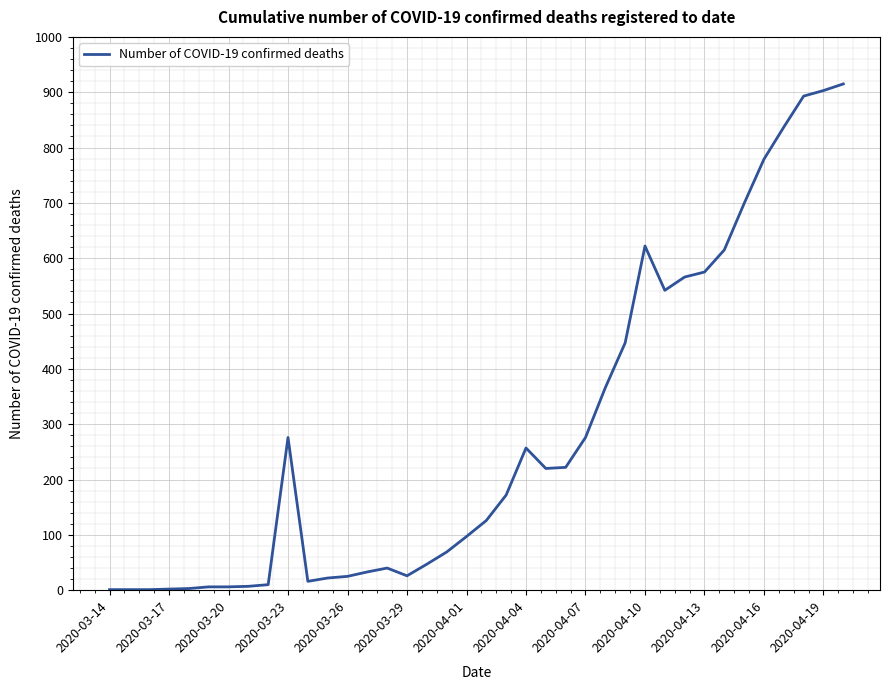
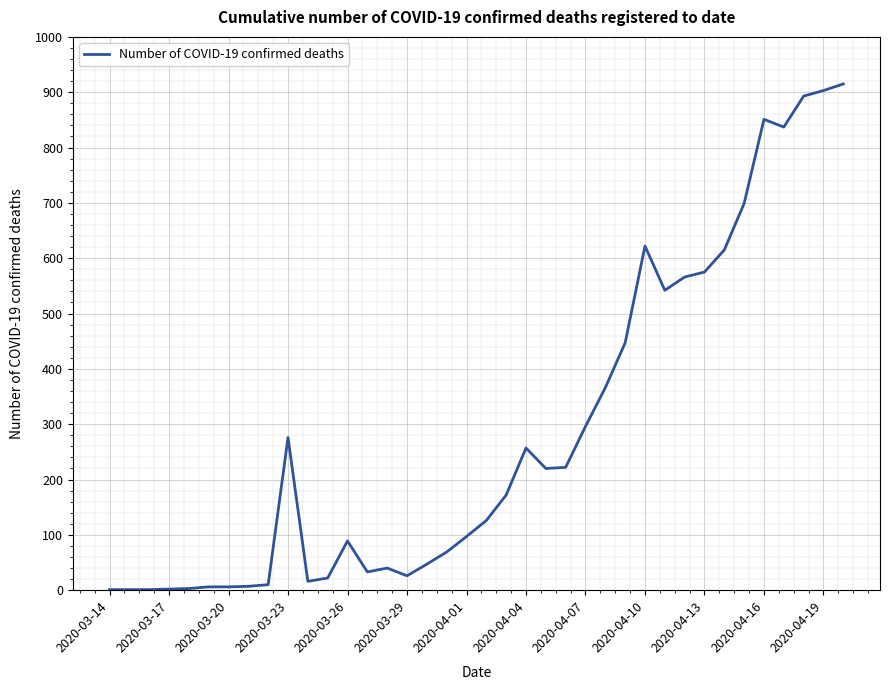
  {
    "2020-03-14": 0,
    "2020-03-17": 0,
    "2020-03-20": 10,
    "2020-03-23": 280,
-   "2020-03-26": 30,
+   "2020-03-26": 90,
    "2020-03-29": 30,
    "2020-04-01": 100,
    "2020-04-04": 260,
-   "2020-04-07": 280,
+   "2020-04-07": 300,
    "2020-04-10": 620,
    "2020-04-13": 580,
-   "2020-04-16": 780,
+   "2020-04-16": 850,
    "2020-04-19": 900
  }
